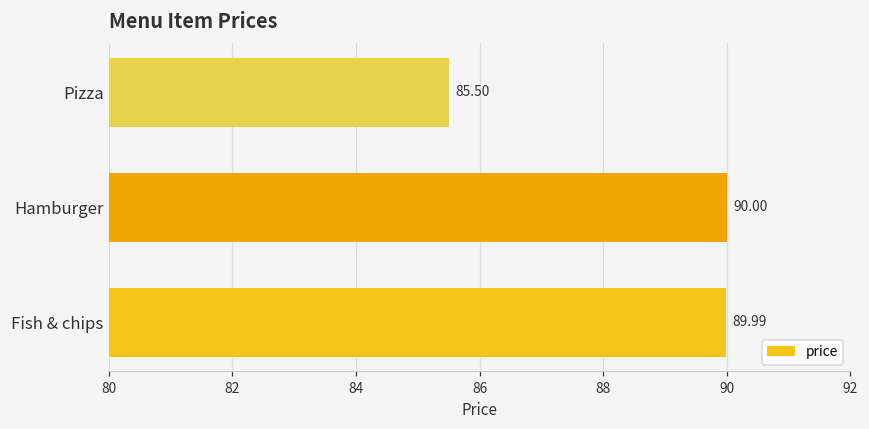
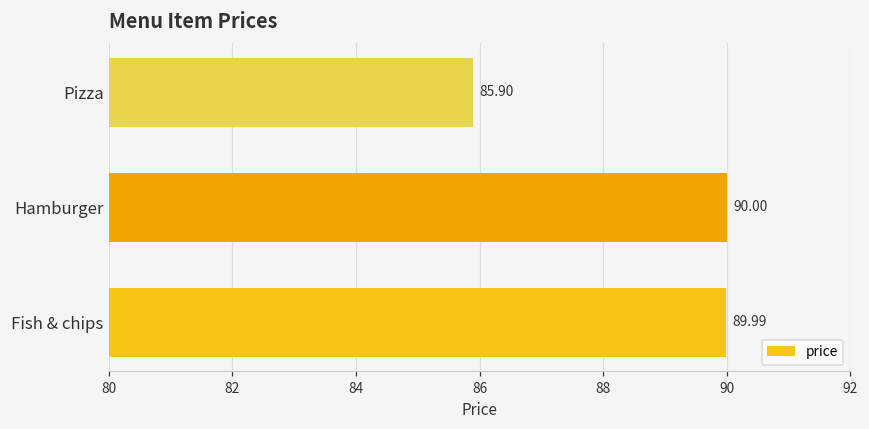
  {
-   "Pizza": 85.50,
+   "Pizza": 85.90,
    "Hamburger": 90.00,
    "Fish & chips": 89.99
  }
